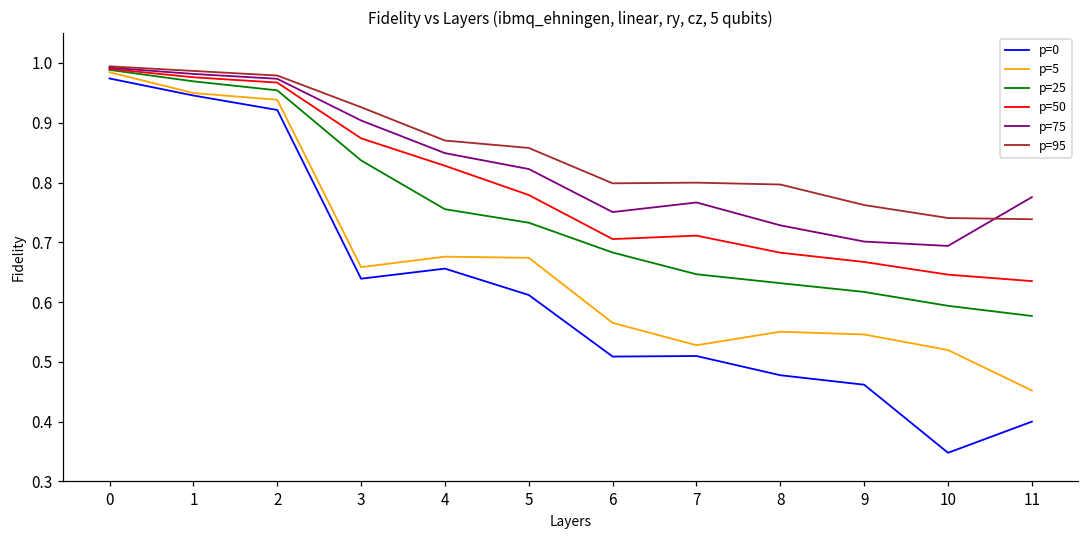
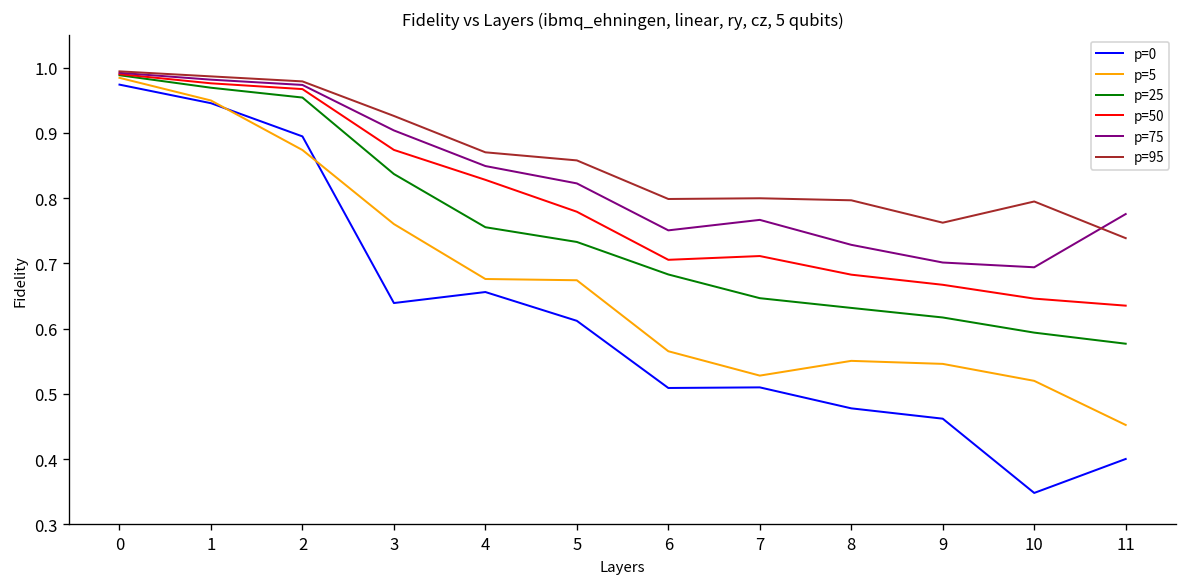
  {
    "p=0": {
      "0": 0.97,
-     "2": 0.92,
+     "2": 0.89,
      "3": 0.64,
      "4": 0.66,
      "5": 0.61,
      "6": 0.51,
      "7": 0.51,
      "8": 0.48,
      "9": 0.46,
      "10": 0.35,
      "11": 0.40
    },
    "p=5": {
-     "2": 0.94,
-     "3": 0.66,
+     "2": 0.87,
+     "3": 0.76,
      "4": 0.68,
      "5": 0.67,
      "6": 0.57,
      "7": 0.53,
      "8": 0.55,
      "9": 0.55,
      "10": 0.52,
      "11": 0.45
    },
    "p=25": {
      "1": 0.97,
      "2": 0.95,
      "3": 0.84,
      "4": 0.76,
      "5": 0.73,
      "6": 0.68,
      "7": 0.65,
      "8": 0.63,
      "9": 0.62,
      "10": 0.59,
      "11": 0.58
    },
    "p=50": {
      "1": 0.98,
      "2": 0.97,
      "3": 0.87,
      "4": 0.83,
      "5": 0.78,
      "6": 0.71,
      "7": 0.71,
      "8": 0.68,
      "9": 0.67,
      "10": 0.65,
      "11": 0.64
    },
    "p=75": {
      "1": 0.98,
      "2": 0.97,
      "3": 0.90,
      "4": 0.85,
      "5": 0.82,
      "6": 0.75,
      "7": 0.77,
      "8": 0.73,
      "9": 0.70,
      "10": 0.69,
      "11": 0.78
    },
    "p=95": {
      "1": 0.99,
      "2": 0.98,
      "3": 0.93,
      "4": 0.87,
      "5": 0.86,
      "6": 0.80,
      "7": 0.80,
      "8": 0.80,
      "9": 0.76,
-     "10": 0.74,
+     "10": 0.79,
      "11": 0.74
    }
  }
